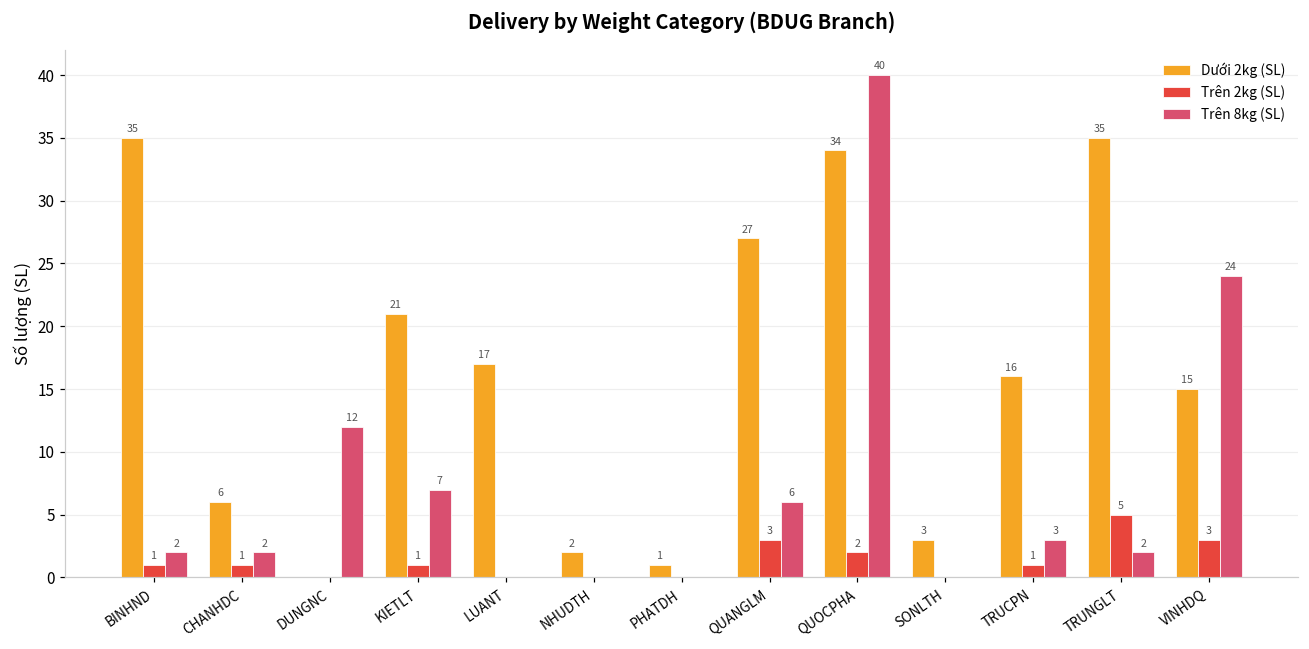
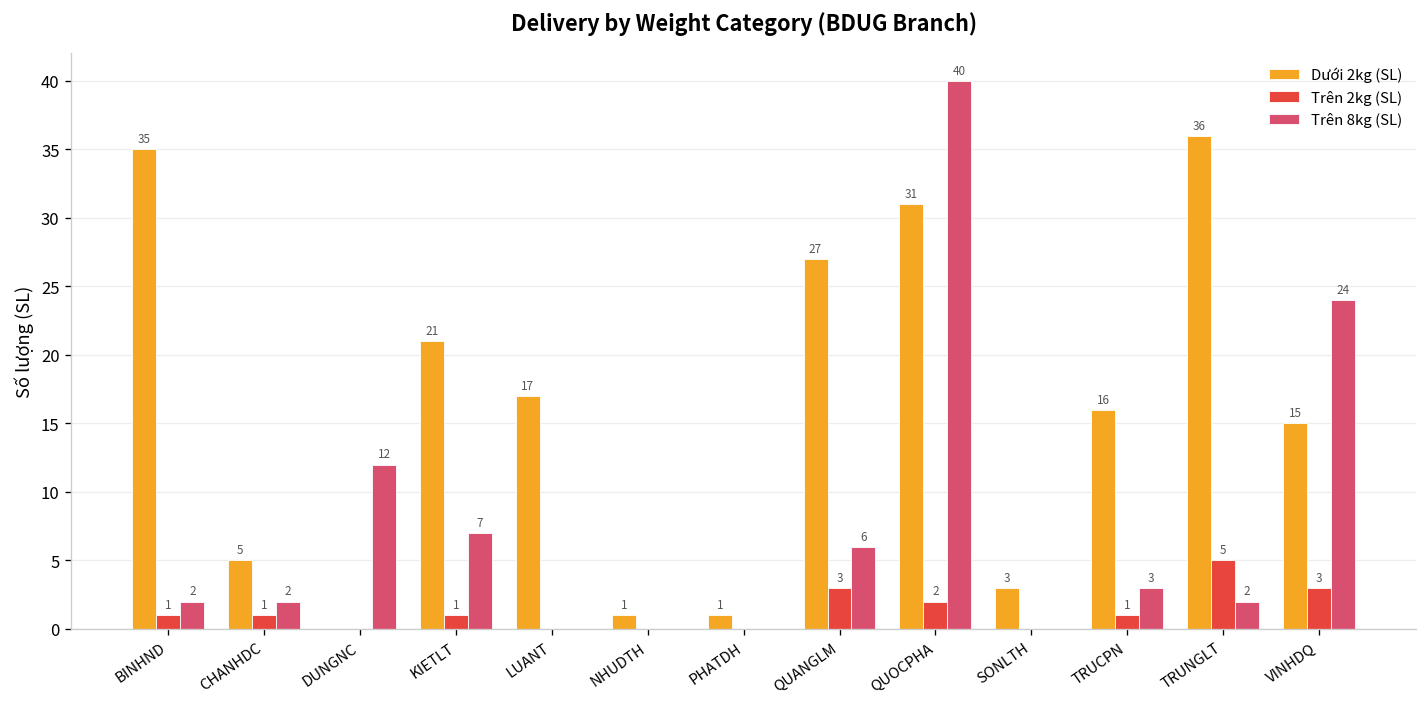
  {
    "Dưới 2kg (SL)": {
      "BINHND": 35,
-     "CHANHDC": 6,
+     "CHANHDC": 5,
      "KIETLT": 21,
      "LUANT": 17,
-     "NHUDTH": 2,
+     "NHUDTH": 1,
      "PHATDH": 1,
      "QUANGLM": 27,
-     "QUOCPHA": 34,
+     "QUOCPHA": 31,
      "SONLTH": 3,
      "TRUCPN": 16,
-     "TRUNGLT": 35,
+     "TRUNGLT": 36,
      "VINHDQ": 15
    }
  }
